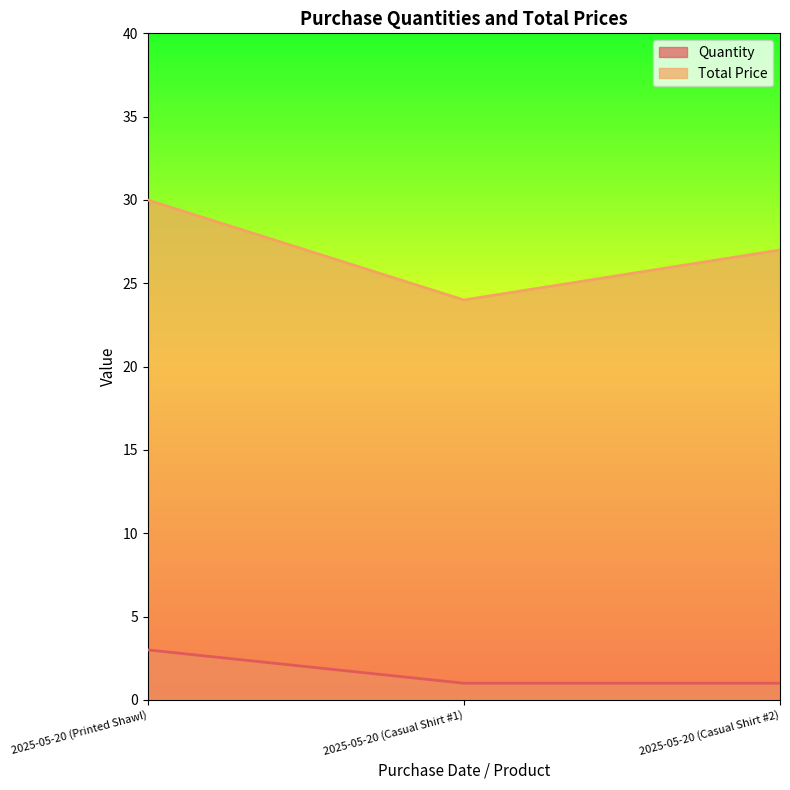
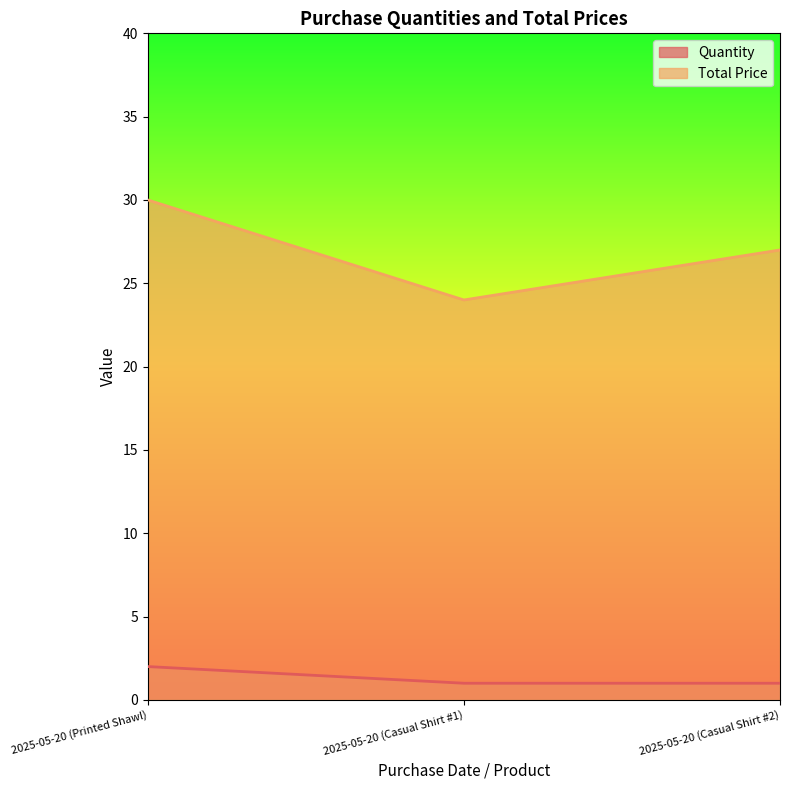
  {
    "Quantity": {
-     "2025-05-20 (Printed Shawl)": 3,
+     "2025-05-20 (Printed Shawl)": 2,
      "2025-05-20 (Casual Shirt #1)": 1,
      "2025-05-20 (Casual Shirt #2)": 1
    },
    "Total Price": {
      "2025-05-20 (Printed Shawl)": 30,
      "2025-05-20 (Casual Shirt #1)": 24,
      "2025-05-20 (Casual Shirt #2)": 27
    }
  }
